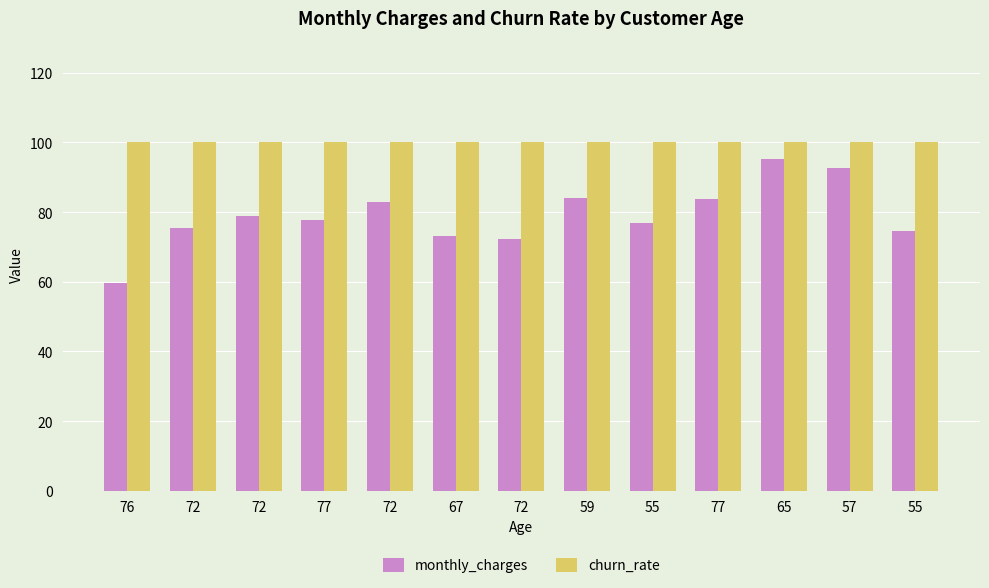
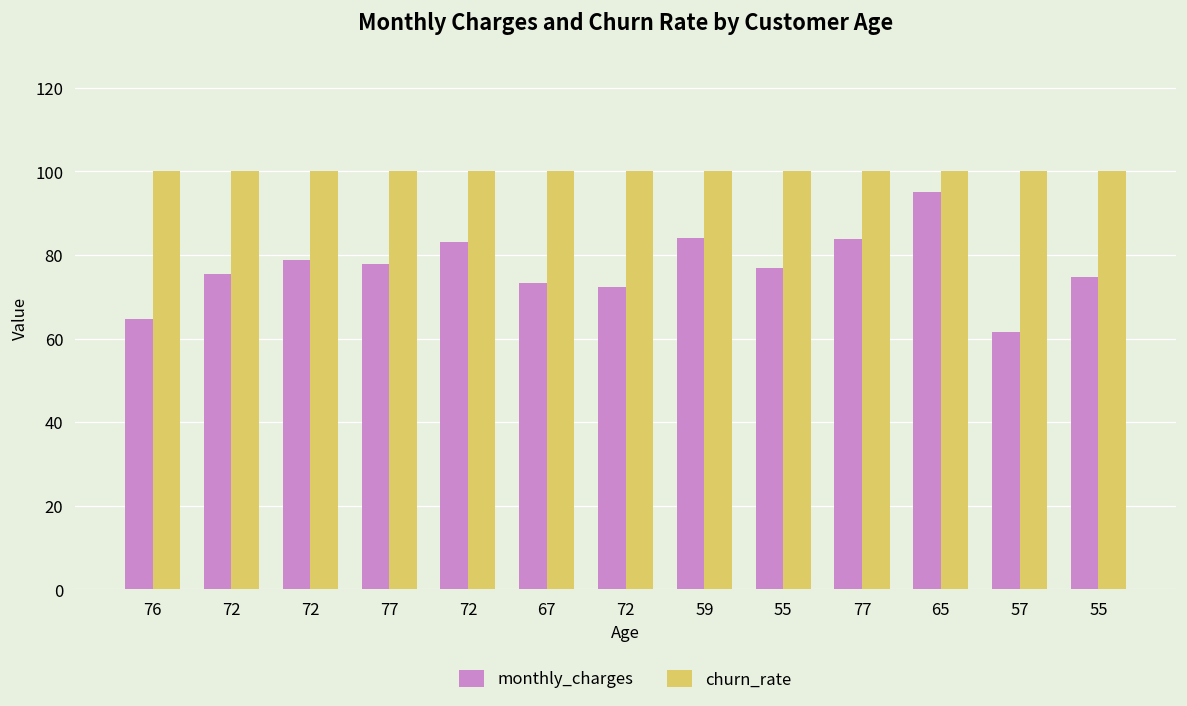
  {
    "monthly_charges": {
-     "76": 60,
+     "76": 65,
      "67": 73,
      "59": 84,
      "65": 95,
-     "57": 93
+     "57": 62
    },
    "churn_rate": {
      "76": 100,
      "67": 100,
      "59": 100,
      "65": 100,
      "57": 100
    }
  }
